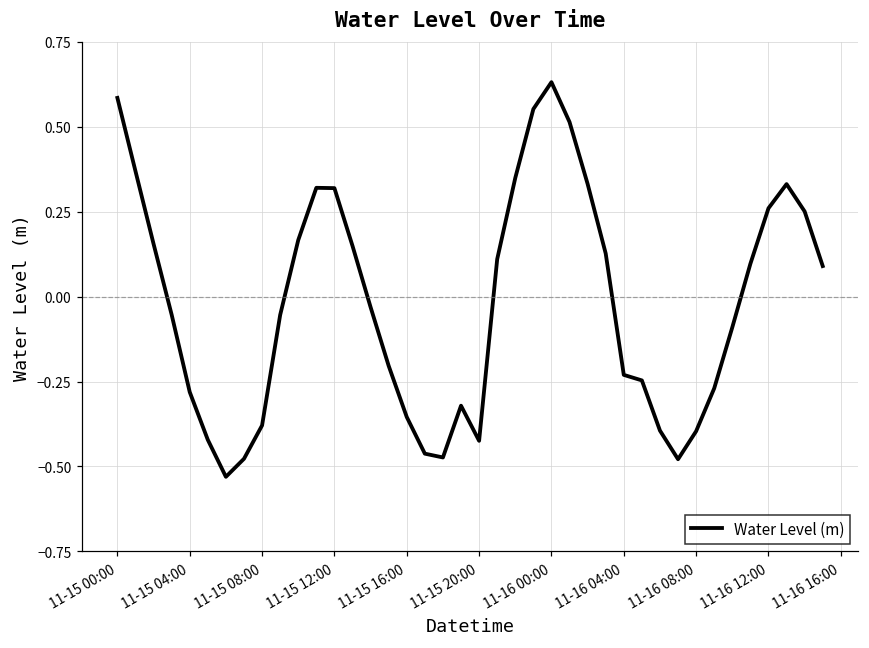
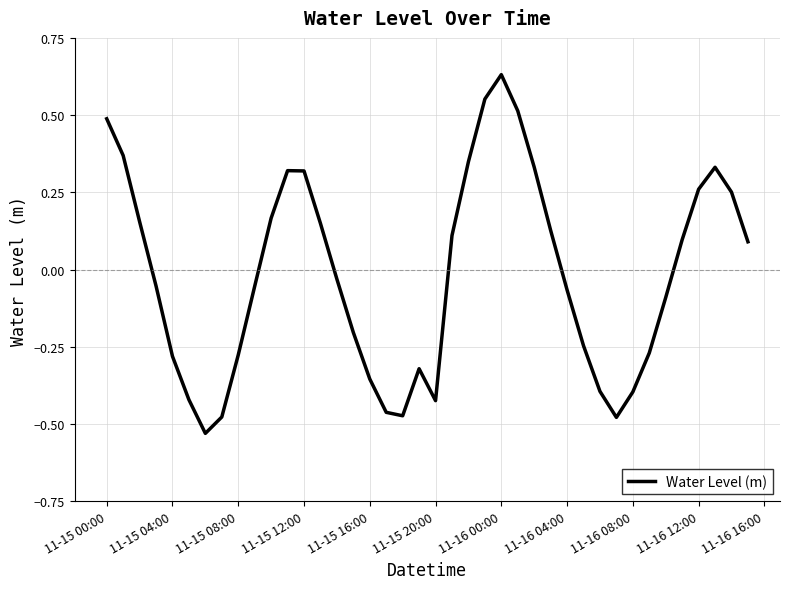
  {
-   "11-15 00:00": 0.58,
+   "11-15 00:00": 0.49,
    "11-15 04:00": -0.28,
-   "11-15 08:00": -0.38,
+   "11-15 08:00": -0.28,
    "11-15 12:00": 0.32,
    "11-15 16:00": -0.35,
    "11-15 20:00": -0.42,
    "11-16 00:00": 0.63,
-   "11-16 04:00": -0.23,
+   "11-16 04:00": -0.07,
    "11-16 08:00": -0.40,
    "11-16 12:00": 0.26
  }
